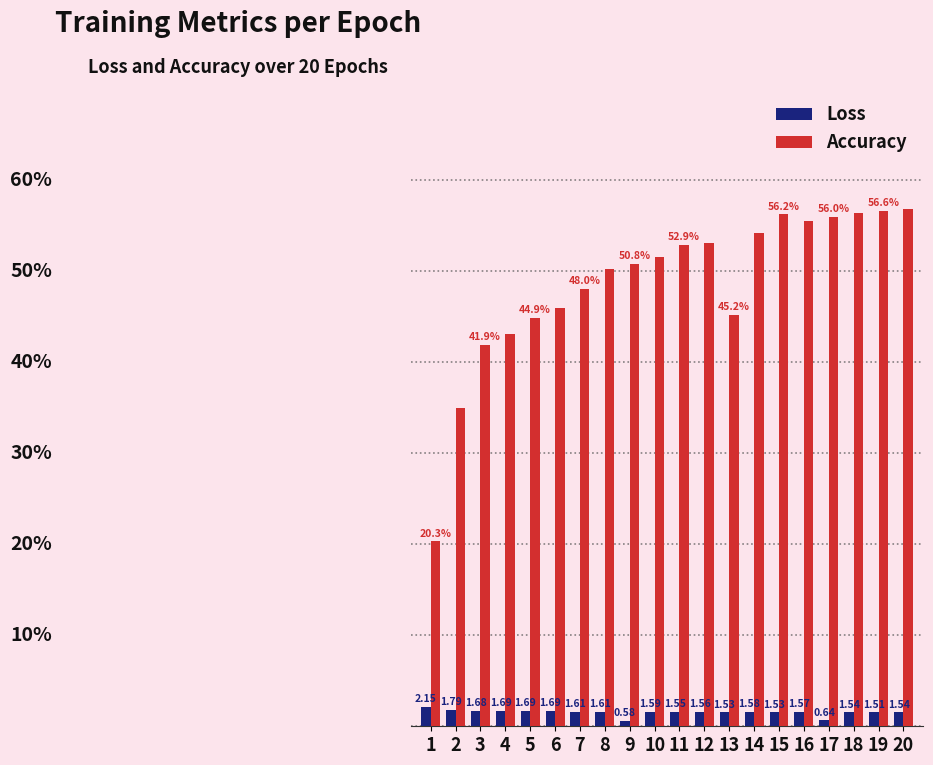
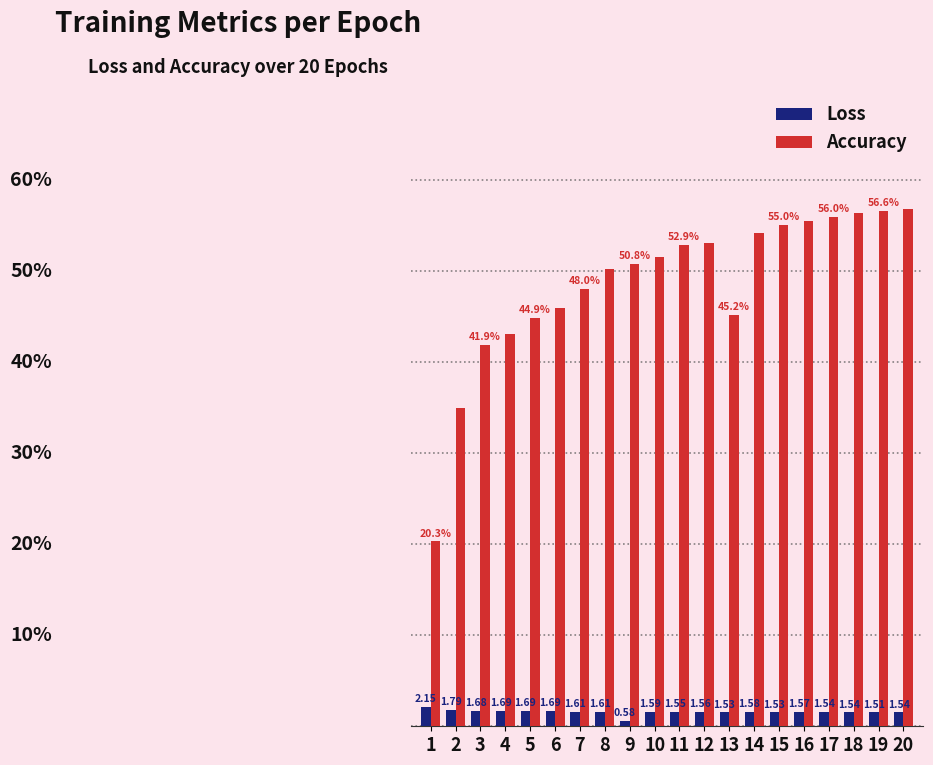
  {
    "Loss": {
      "1": "2.15",
      "2": "1.79",
      "3": "1.68",
      "4": "1.69",
      "5": "1.69",
      "6": "1.69",
      "7": "1.61",
      "8": "1.61",
      "9": "0.58",
      "10": "1.59",
      "11": "1.55",
      "12": "1.56",
      "13": "1.53",
      "14": "1.58",
      "15": "1.53",
      "16": "1.57",
-     "17": "0.64",
+     "17": "1.54",
      "18": "1.54",
      "19": "1.51",
      "20": "1.54"
    },
    "Accuracy": {
      "1": "20.3%",
      "3": "41.9%",
      "5": "44.9%",
      "7": "48.0%",
      "9": "50.8%",
      "11": "52.9%",
      "13": "45.2%",
-     "15": "56.2%",
+     "15": "55.0%",
      "17": "56.0%",
      "19": "56.6%"
    }
  }
